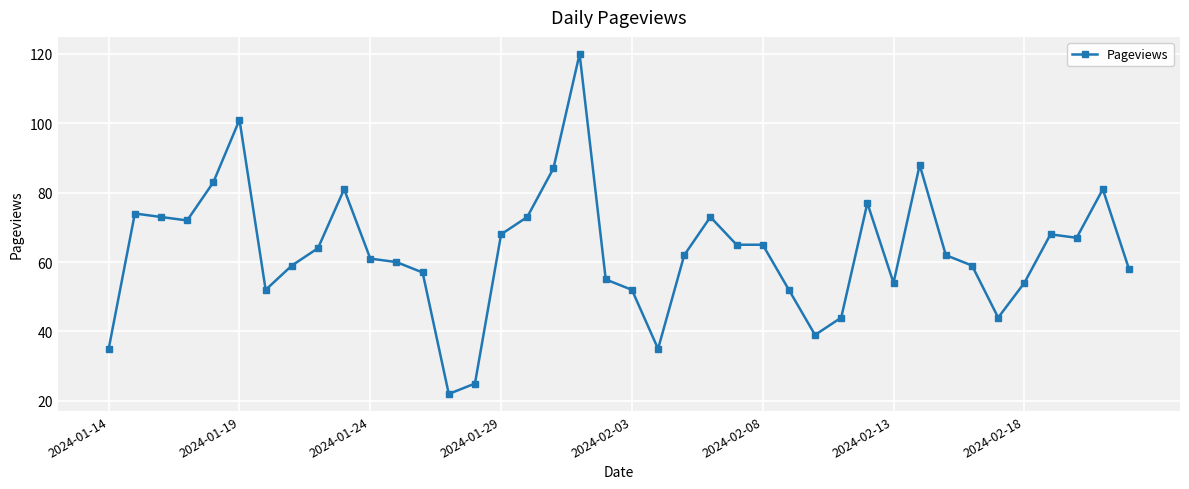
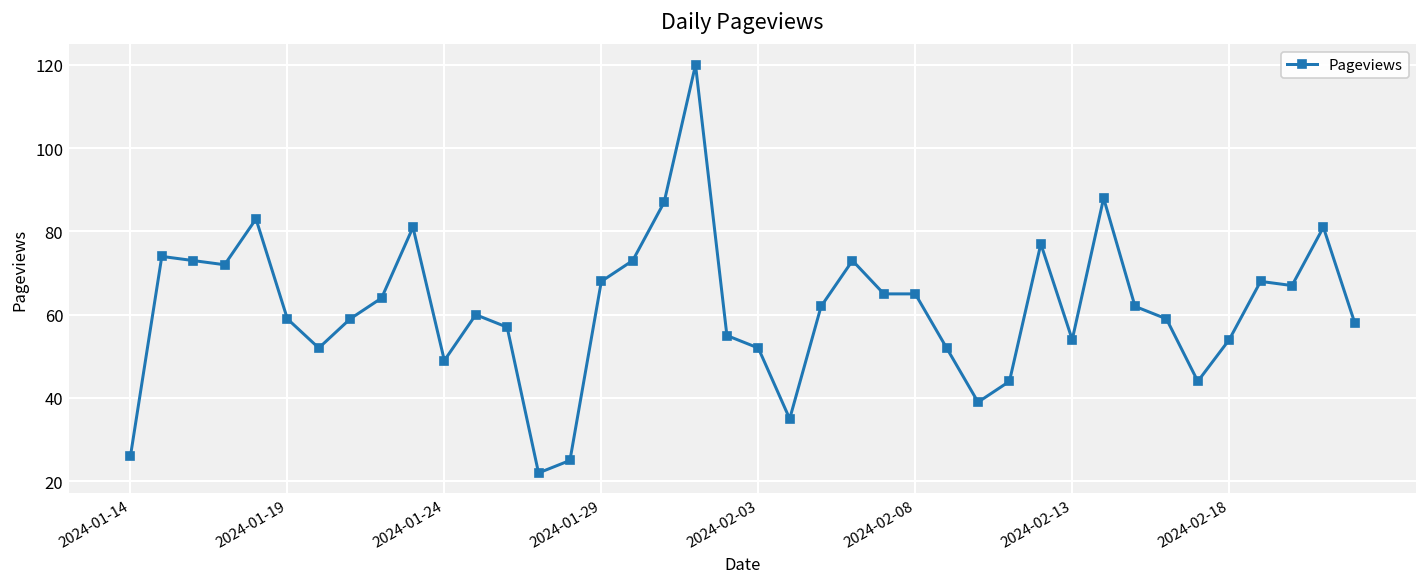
  {
-   "2024-01-14": 35,
-   "2024-01-19": 101,
-   "2024-01-24": 61,
+   "2024-01-14": 26,
+   "2024-01-19": 59,
+   "2024-01-24": 49,
    "2024-01-29": 68,
    "2024-02-03": 52,
    "2024-02-08": 65,
    "2024-02-13": 54,
    "2024-02-18": 54
  }
